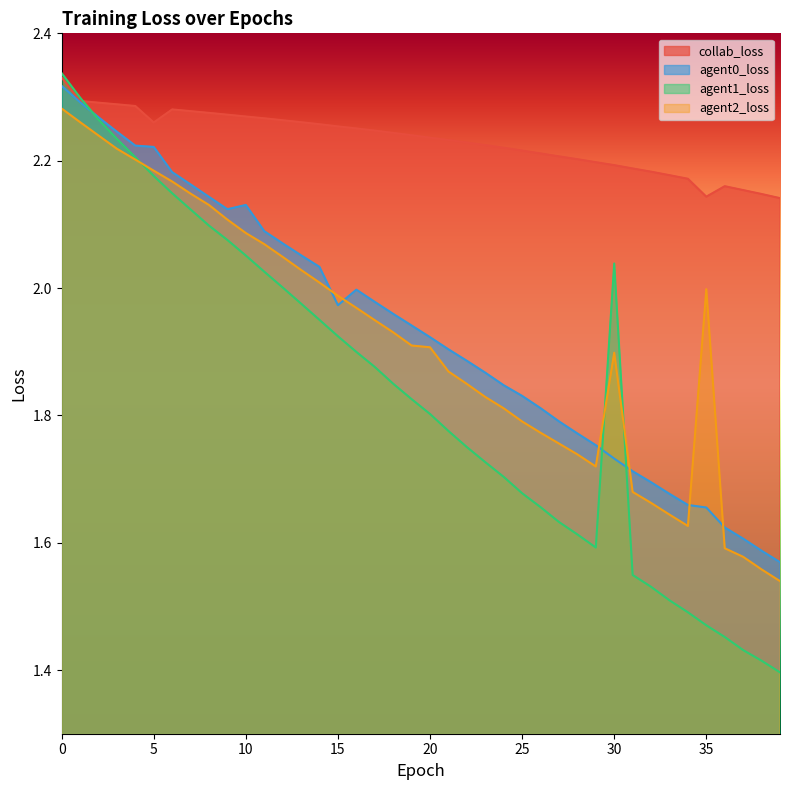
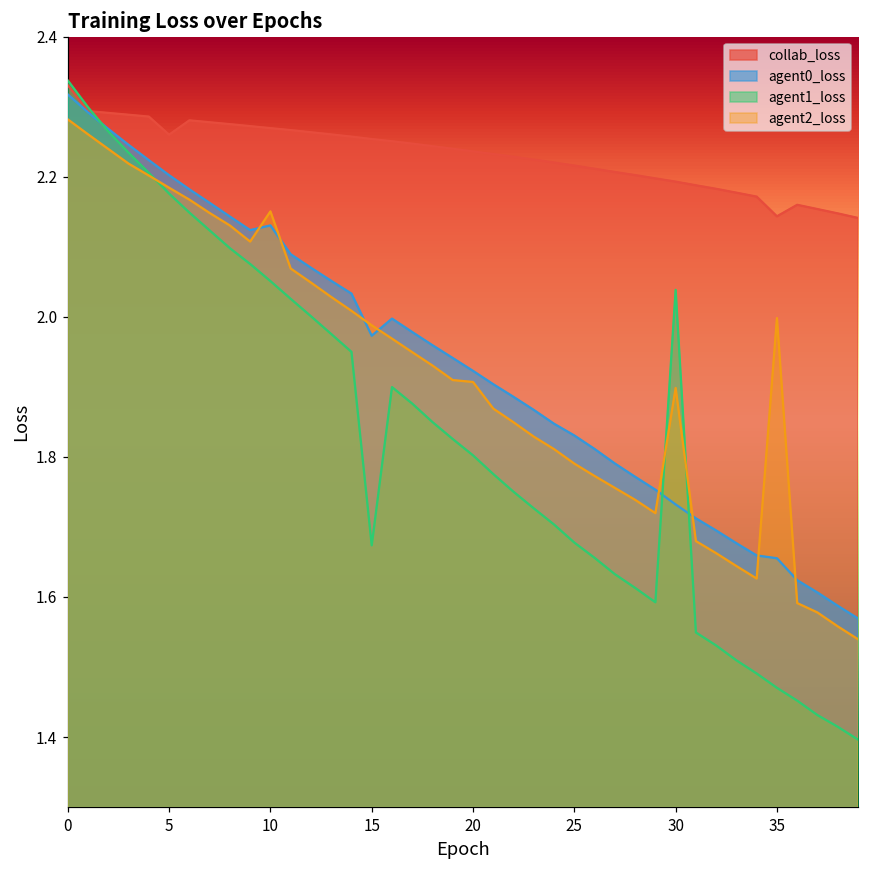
  {
    "collab_loss": {
      "0": 2.33,
      "5": 2.26,
      "10": 2.27,
      "15": 2.25,
      "20": 2.24,
      "25": 2.22,
      "30": 2.19,
      "35": 2.14
    },
    "agent0_loss": {
      "0": 2.32,
-     "5": 2.22,
+     "5": 2.20,
      "10": 2.13,
      "15": 1.97,
      "20": 1.92,
      "25": 1.83,
      "30": 1.73,
      "35": 1.66
    },
    "agent1_loss": {
      "0": 2.34,
      "5": 2.18,
      "10": 2.05,
-     "15": 1.92,
+     "15": 1.67,
      "20": 1.80,
      "25": 1.68,
      "30": 2.04,
      "35": 1.47
    },
    "agent2_loss": {
      "0": 2.28,
      "5": 2.18,
-     "10": 2.09,
+     "10": 2.15,
      "15": 1.99,
      "20": 1.91,
      "25": 1.79,
      "30": 1.90,
      "35": 2.00
    }
  }
